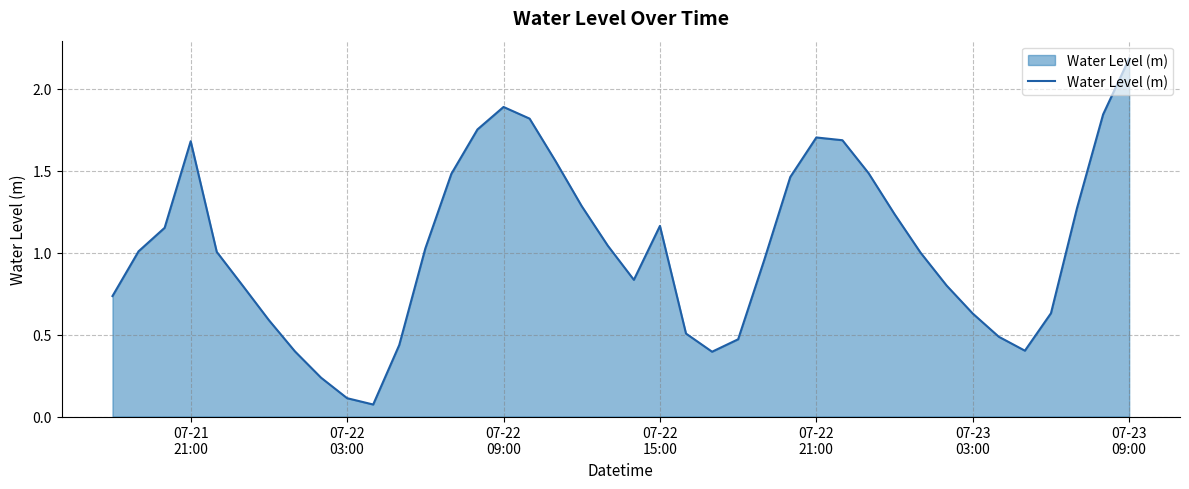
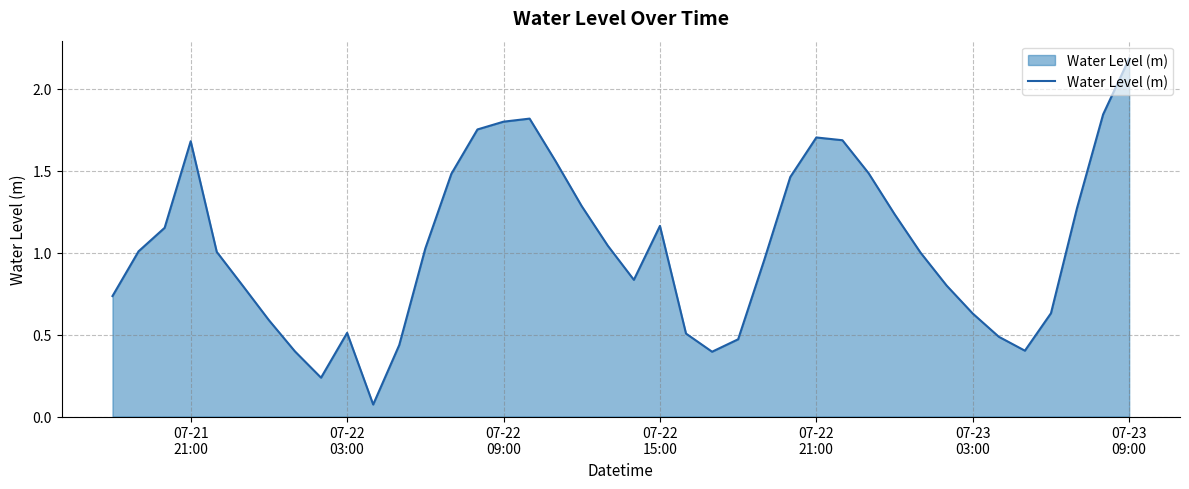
  {
    "07-21 21:00": 1.68,
-   "07-22 03:00": 0.11,
-   "07-22 09:00": 1.89,
+   "07-22 03:00": 0.51,
+   "07-22 09:00": 1.80,
    "07-22 15:00": 1.16,
    "07-22 21:00": 1.70,
    "07-23 03:00": 0.63
  }
